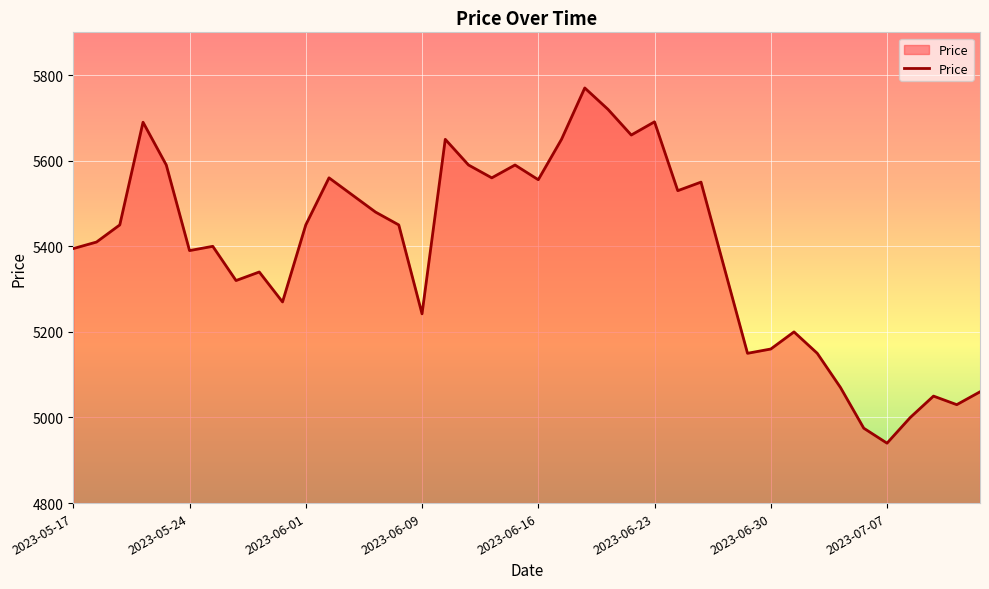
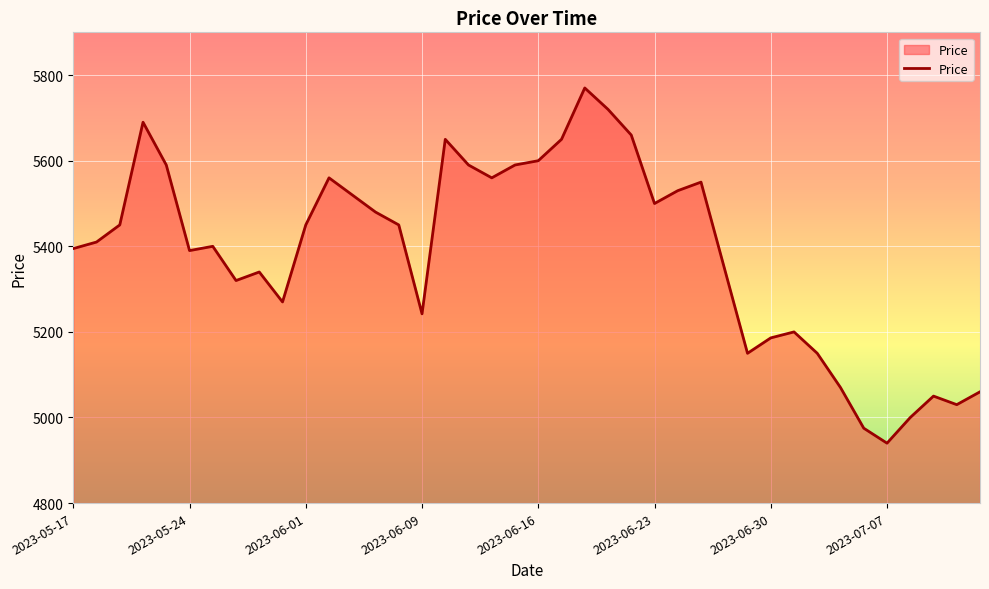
  {
    "2023-05-17": 5390,
    "2023-05-24": 5390,
    "2023-06-01": 5450,
    "2023-06-09": 5240,
-   "2023-06-16": 5560,
-   "2023-06-23": 5690,
-   "2023-06-30": 5160,
+   "2023-06-16": 5600,
+   "2023-06-23": 5500,
+   "2023-06-30": 5190,
    "2023-07-07": 4940
  }
